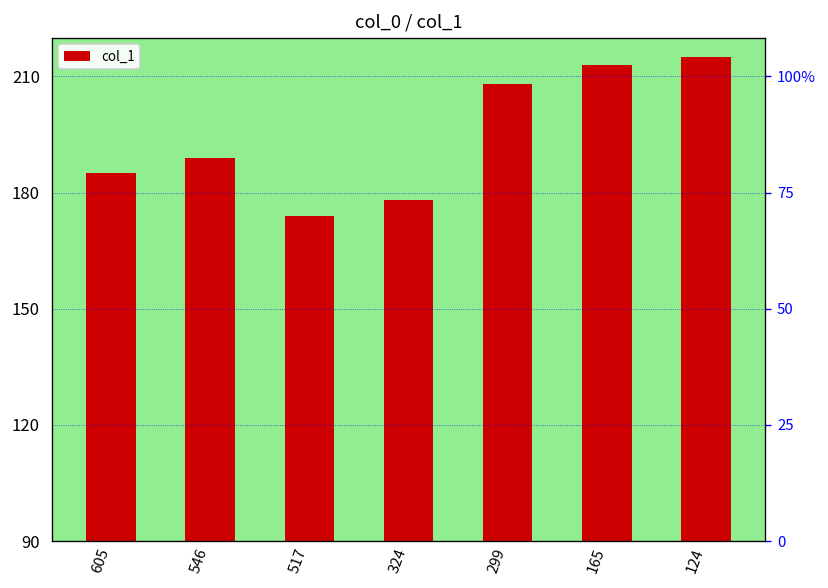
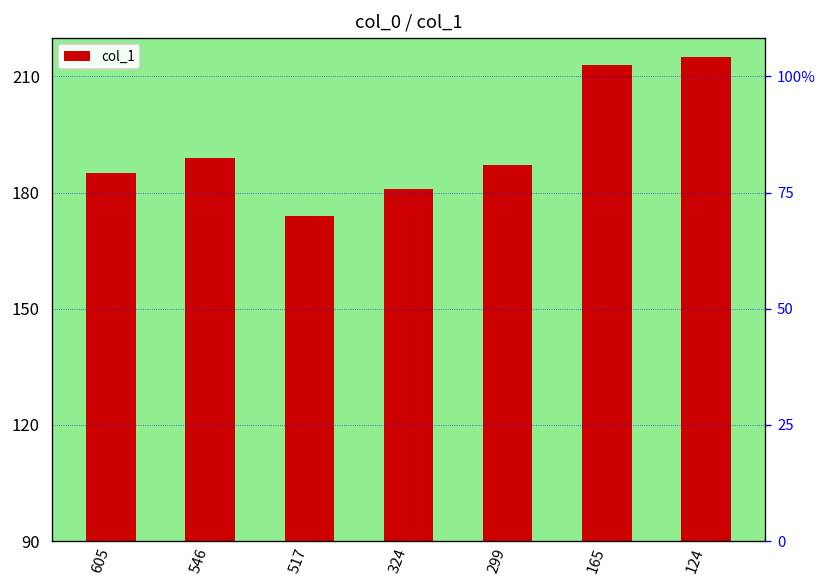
  {
    "605": 185,
    "546": 189,
    "517": 174,
-   "324": 178,
-   "299": 208,
+   "324": 181,
+   "299": 187,
    "165": 213,
    "124": 215
  }
